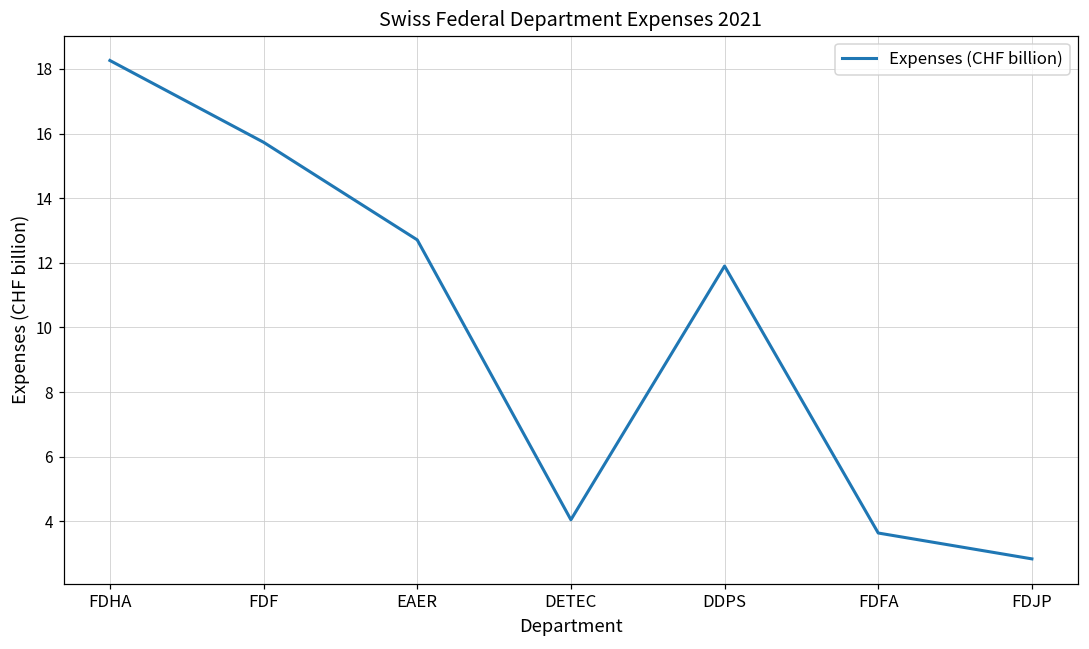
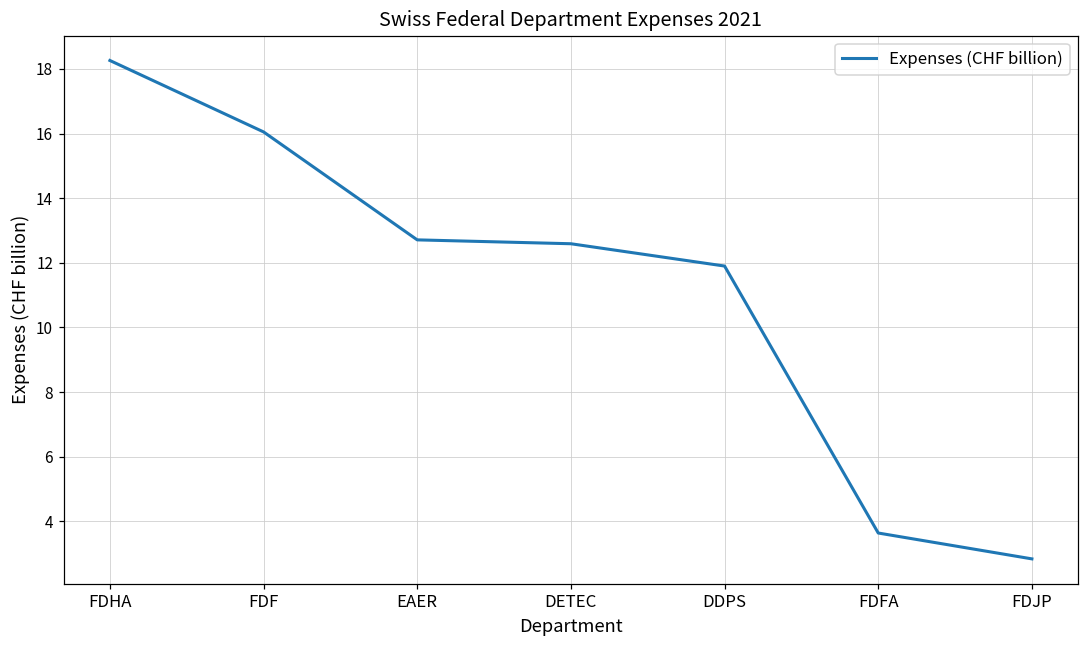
  {
    "FDHA": 18.3,
-   "FDF": 15.7,
+   "FDF": 16.1,
    "EAER": 12.7,
-   "DETEC": 4.1,
+   "DETEC": 12.6,
    "DDPS": 11.9,
    "FDFA": 3.6,
    "FDJP": 2.8
  }
